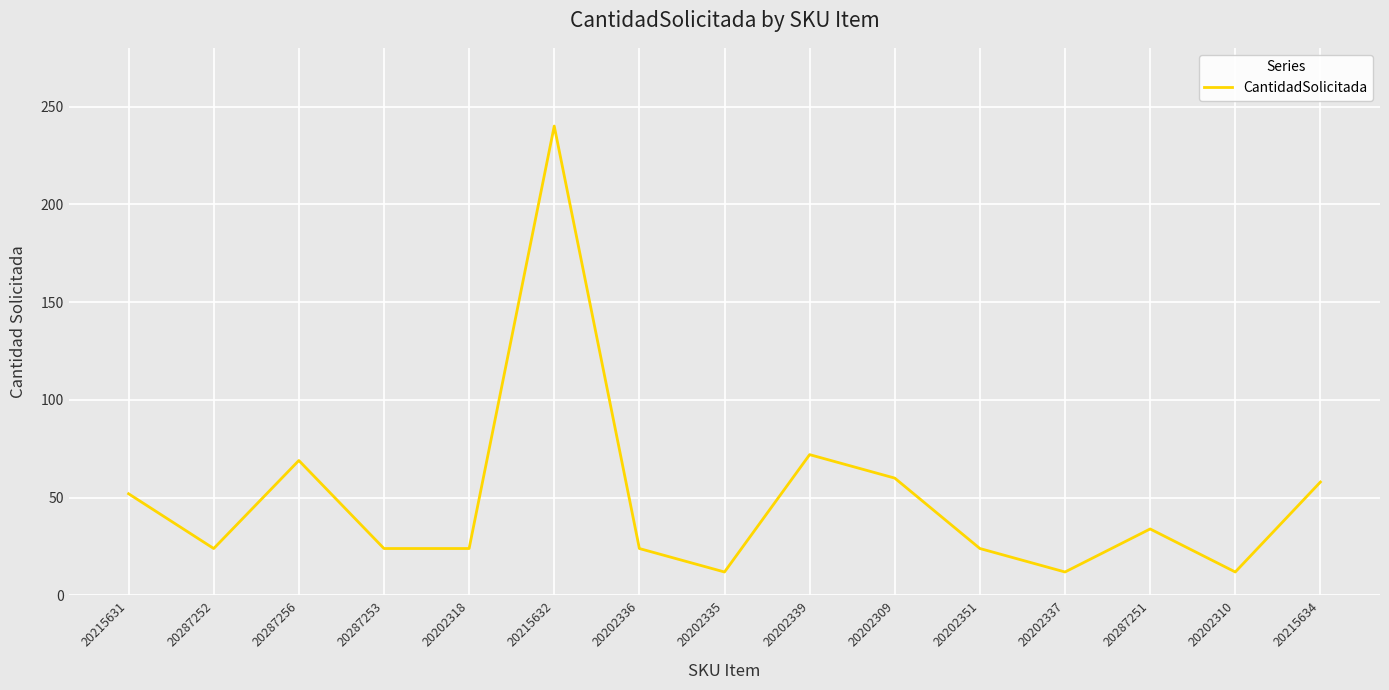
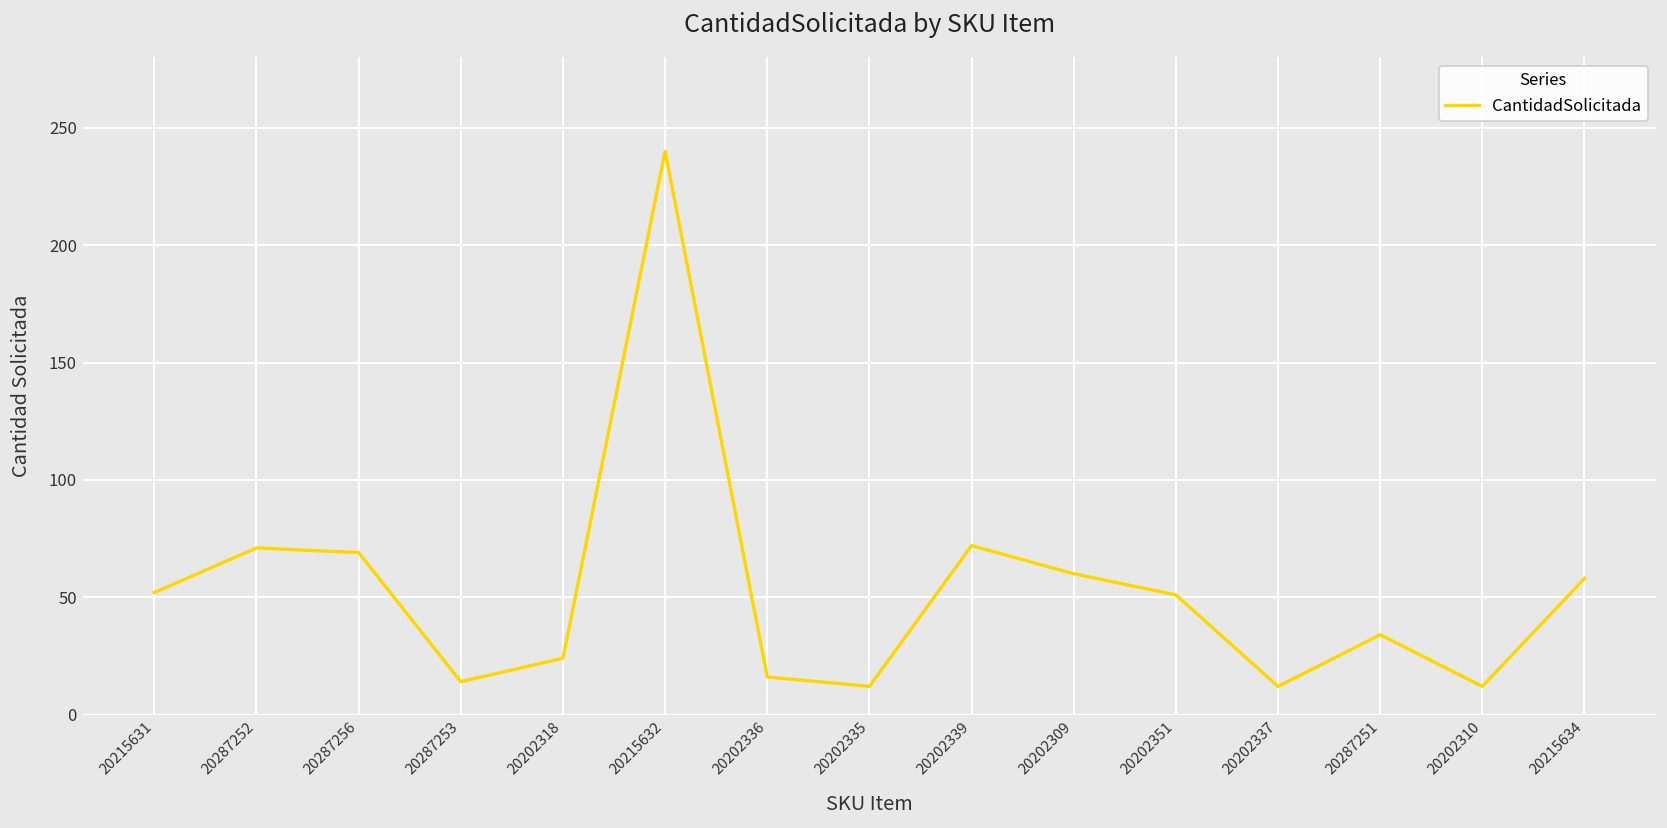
  {
    "20215631": 52,
-   "20287252": 24,
+   "20287252": 71,
    "20287256": 69,
-   "20287253": 24,
+   "20287253": 14,
    "20202318": 24,
    "20215632": 240,
-   "20202336": 24,
+   "20202336": 16,
    "20202335": 12,
    "20202339": 72,
    "20202309": 60,
-   "20202351": 24,
+   "20202351": 51,
    "20202337": 12,
    "20287251": 34,
    "20202310": 12,
    "20215634": 58
  }
